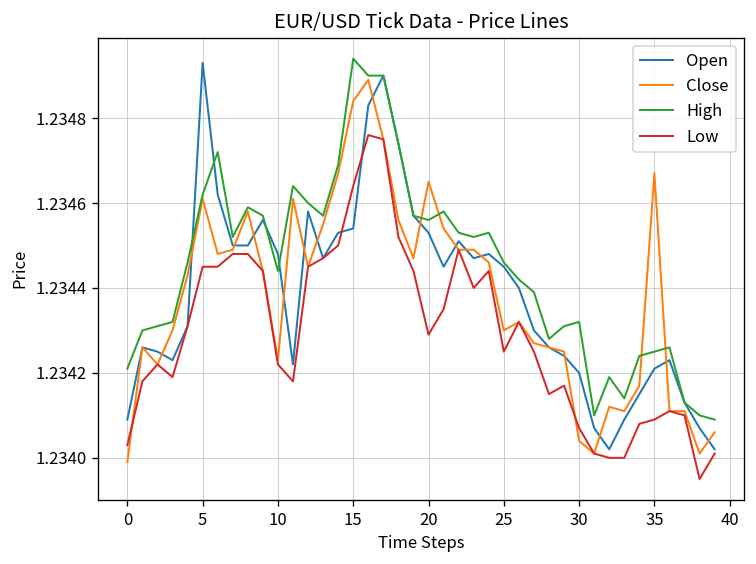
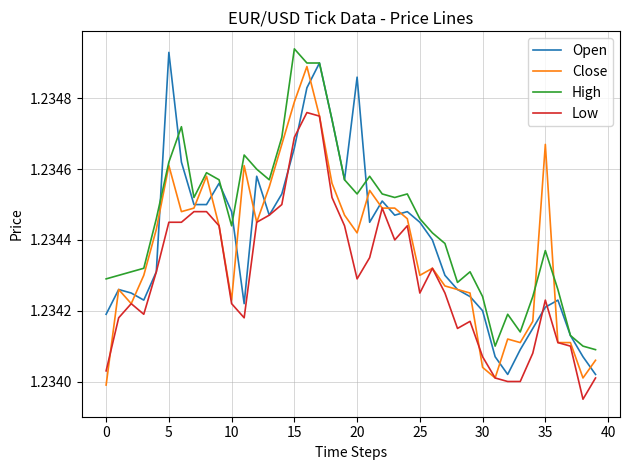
  {
    "Open": {
-     "0": 1.23409,
+     "0": 1.23419,
      "5": 1.23493,
      "10": 1.23448,
-     "15": 1.23454,
-     "20": 1.23453,
+     "15": 1.23466,
+     "20": 1.23486,
      "25": 1.23445,
      "30": 1.23420,
      "35": 1.23421
    },
    "Close": {
      "0": 1.23399,
      "5": 1.23461,
      "10": 1.23423,
-     "15": 1.23484,
-     "20": 1.23465,
+     "15": 1.23479,
+     "20": 1.23442,
      "25": 1.23430,
      "30": 1.23404,
      "35": 1.23467
    },
    "High": {
-     "0": 1.23421,
+     "0": 1.23429,
      "5": 1.23462,
      "10": 1.23444,
      "15": 1.23494,
-     "20": 1.23456,
+     "20": 1.23453,
      "25": 1.23446,
-     "30": 1.23432,
-     "35": 1.23425
+     "30": 1.23424,
+     "35": 1.23437
    },
    "Low": {
      "0": 1.23403,
      "5": 1.23445,
      "10": 1.23422,
-     "15": 1.23464,
+     "15": 1.23469,
      "20": 1.23429,
      "25": 1.23425,
      "30": 1.23407,
-     "35": 1.23409
+     "35": 1.23423
    }
  }
